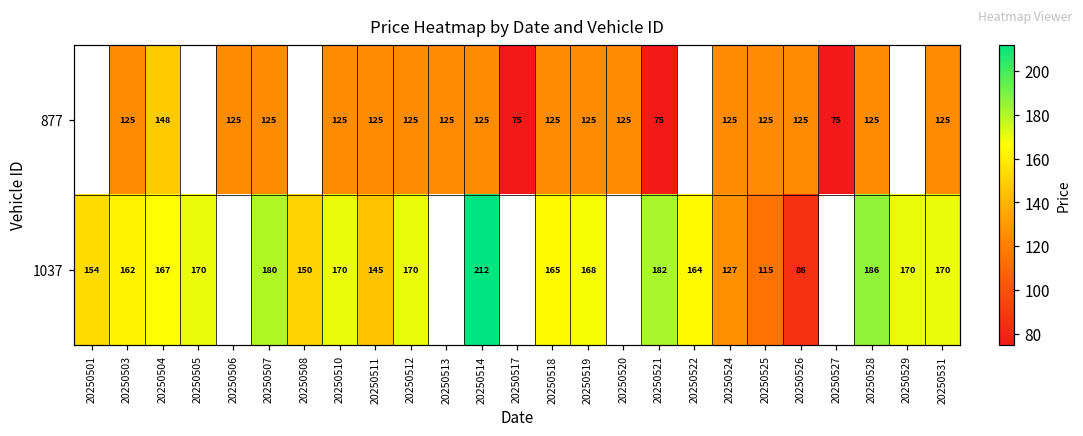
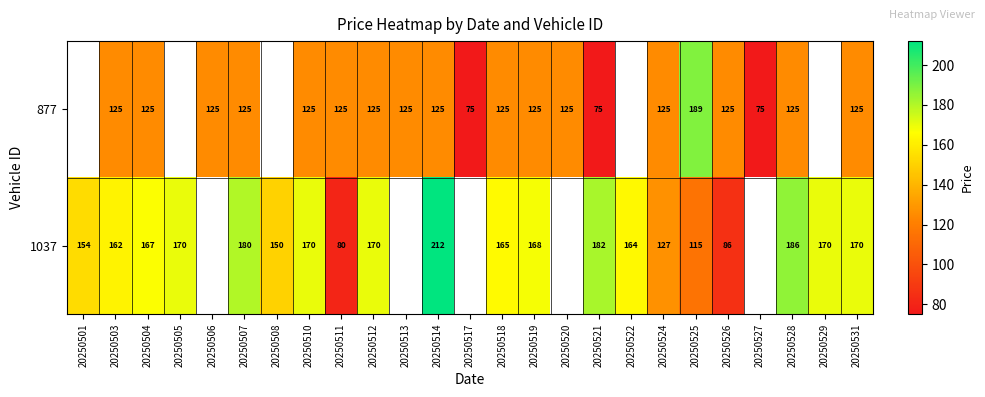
  {
    "877": {
      "20250503": 125,
-     "20250504": 148,
+     "20250504": 125,
      "20250506": 125,
      "20250507": 125,
      "20250510": 125,
      "20250511": 125,
      "20250512": 125,
      "20250513": 125,
      "20250514": 125,
      "20250517": 75,
      "20250518": 125,
      "20250519": 125,
      "20250520": 125,
      "20250521": 75,
      "20250524": 125,
-     "20250525": 125,
+     "20250525": 189,
      "20250526": 125,
      "20250527": 75,
      "20250528": 125,
      "20250531": 125
    },
    "1037": {
      "20250501": 154,
      "20250503": 162,
      "20250504": 167,
      "20250505": 170,
      "20250507": 180,
      "20250508": 150,
      "20250510": 170,
-     "20250511": 145,
+     "20250511": 80,
      "20250512": 170,
      "20250514": 212,
      "20250518": 165,
      "20250519": 168,
      "20250521": 182,
      "20250522": 164,
      "20250524": 127,
      "20250525": 115,
      "20250526": 86,
      "20250528": 186,
      "20250529": 170,
      "20250531": 170
    }
  }
